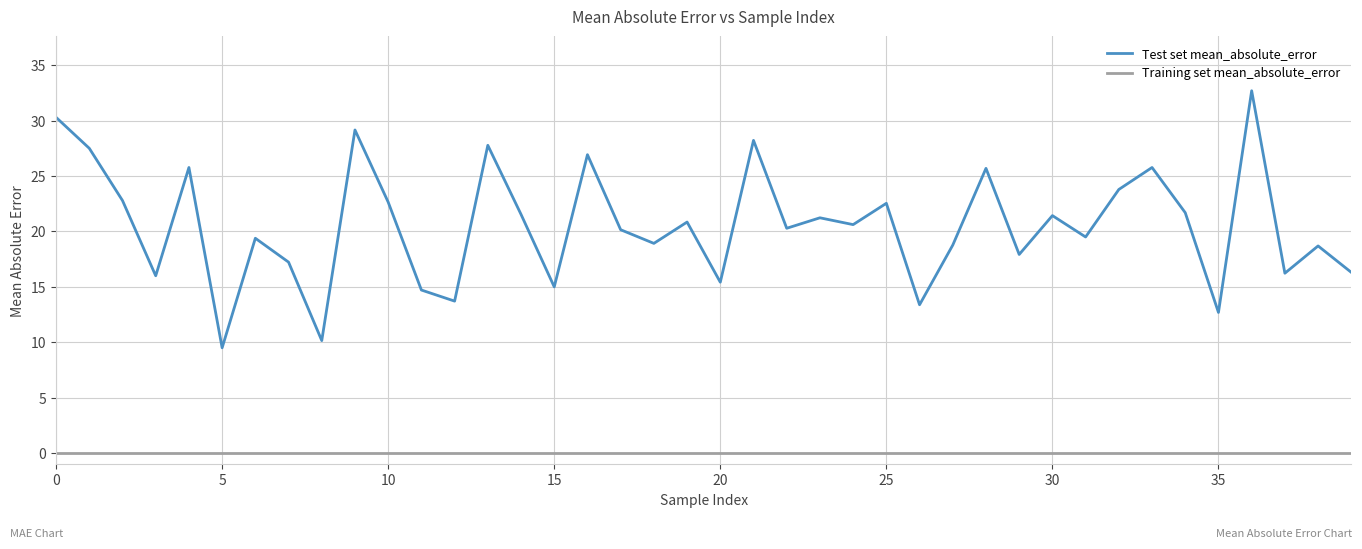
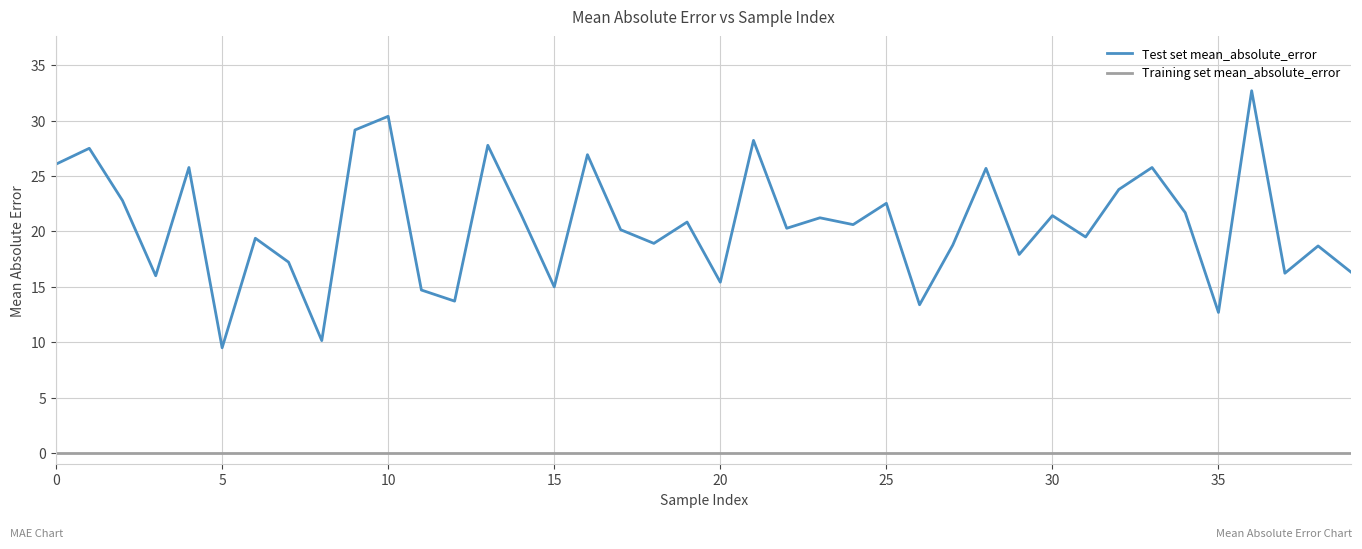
  {
    "Test set mean_absolute_error": {
-     "0": 30.3,
+     "0": 26.1,
      "5": 9.5,
-     "10": 22.6,
+     "10": 30.4,
      "15": 15.0,
      "20": 15.4,
      "25": 22.5,
      "30": 21.4,
      "35": 12.7
    },
    "Training set mean_absolute_error": {
      "0": 0.0,
      "5": 0.0,
      "10": 0.0,
      "15": 0.0,
      "20": 0.0,
      "25": 0.0,
      "30": 0.0,
      "35": 0.0
    }
  }
